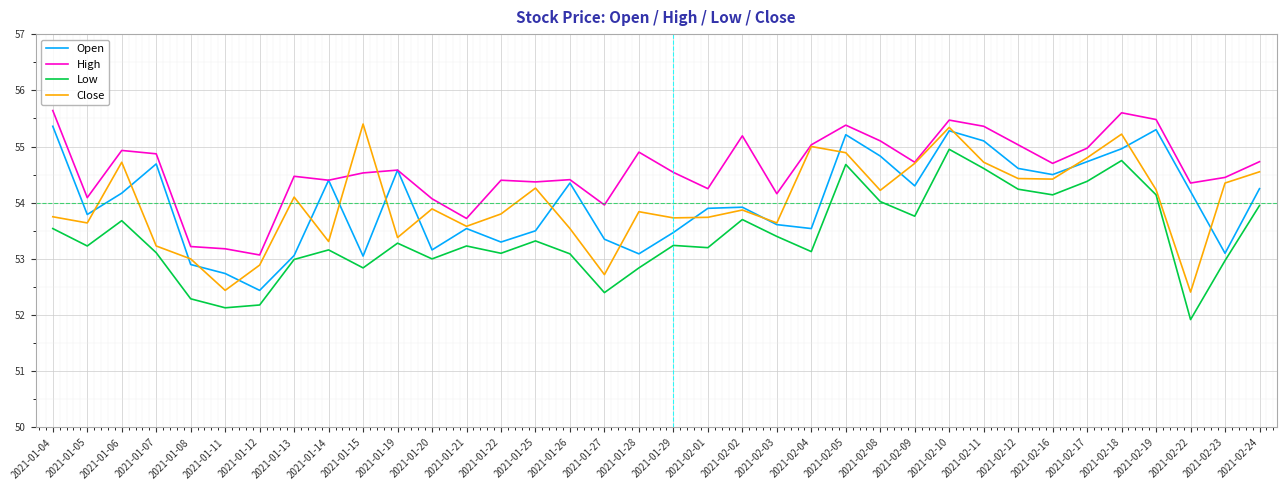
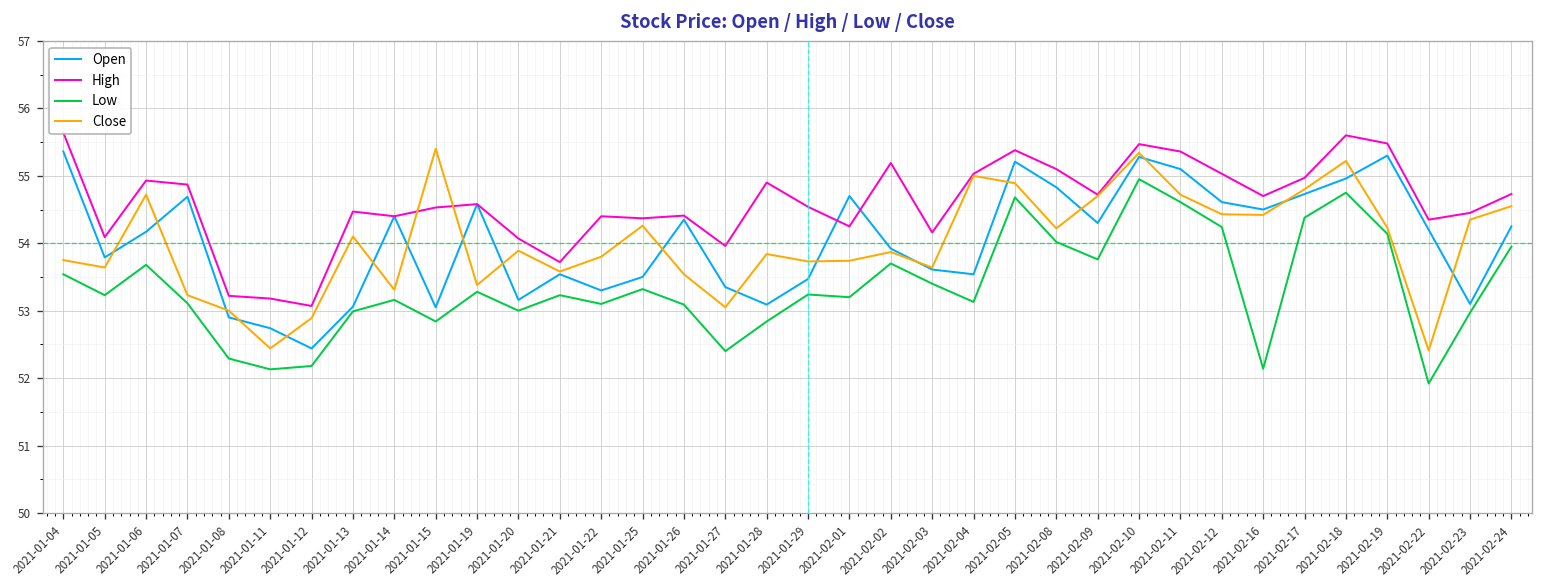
  {
    "Open": {
      "2021-01-04": 55.4,
      "2021-01-05": 53.8,
      "2021-01-06": 54.2,
      "2021-01-07": 54.7,
      "2021-01-08": 52.9,
      "2021-01-11": 52.7,
      "2021-01-12": 52.4,
      "2021-01-13": 53.1,
      "2021-01-15": 53.1,
      "2021-01-20": 53.2,
      "2021-01-22": 53.3,
      "2021-01-25": 53.5,
      "2021-01-26": 54.4,
      "2021-01-27": 53.4,
      "2021-01-28": 53.1,
      "2021-01-29": 53.5,
-     "2021-02-01": 53.9,
+     "2021-02-01": 54.7,
      "2021-02-02": 53.9,
      "2021-02-04": 53.5,
      "2021-02-05": 55.2,
      "2021-02-08": 54.8,
      "2021-02-09": 54.3,
      "2021-02-10": 55.3,
      "2021-02-11": 55.1,
      "2021-02-12": 54.6,
      "2021-02-16": 54.5,
      "2021-02-17": 54.7,
      "2021-02-18": 55.0,
      "2021-02-19": 55.3,
      "2021-02-22": 54.2,
      "2021-02-23": 53.1,
      "2021-02-24": 54.3
    },
    "High": {
      "2021-01-04": 55.6,
      "2021-01-05": 54.1,
      "2021-01-06": 54.9,
      "2021-01-07": 54.9,
      "2021-01-08": 53.2,
      "2021-01-11": 53.2,
      "2021-01-12": 53.1,
      "2021-01-13": 54.5,
      "2021-01-15": 54.5,
      "2021-01-20": 54.1,
      "2021-01-21": 53.7,
      "2021-01-22": 54.4,
      "2021-01-25": 54.4,
      "2021-01-26": 54.4,
      "2021-01-27": 54.0,
      "2021-01-28": 54.9,
      "2021-01-29": 54.5,
      "2021-02-01": 54.3,
      "2021-02-02": 55.2,
      "2021-02-03": 54.2,
      "2021-02-05": 55.4,
      "2021-02-08": 55.1,
      "2021-02-10": 55.5,
      "2021-02-11": 55.4,
      "2021-02-12": 55.0,
      "2021-02-16": 54.7,
      "2021-02-17": 55.0,
      "2021-02-18": 55.6,
      "2021-02-19": 55.5,
      "2021-02-22": 54.4,
      "2021-02-23": 54.5,
      "2021-02-24": 54.7
    },
    "Low": {
      "2021-01-04": 53.5,
      "2021-01-05": 53.2,
      "2021-01-06": 53.7,
      "2021-01-07": 53.1,
      "2021-01-08": 52.3,
      "2021-01-11": 52.1,
      "2021-01-12": 52.2,
      "2021-01-13": 53.0,
      "2021-01-14": 53.2,
      "2021-01-15": 52.8,
      "2021-01-19": 53.3,
      "2021-01-20": 53.0,
      "2021-01-21": 53.2,
      "2021-01-22": 53.1,
      "2021-01-25": 53.3,
      "2021-01-26": 53.1,
      "2021-01-27": 52.4,
      "2021-01-28": 52.8,
      "2021-01-29": 53.2,
      "2021-02-01": 53.2,
      "2021-02-02": 53.7,
      "2021-02-03": 53.4,
      "2021-02-04": 53.1,
      "2021-02-05": 54.7,
      "2021-02-08": 54.0,
      "2021-02-09": 53.8,
      "2021-02-10": 55.0,
      "2021-02-11": 54.6,
      "2021-02-12": 54.2,
-     "2021-02-16": 54.1,
+     "2021-02-16": 52.1,
      "2021-02-17": 54.4,
      "2021-02-18": 54.8,
      "2021-02-19": 54.1,
      "2021-02-22": 51.9,
      "2021-02-23": 53.0,
      "2021-02-24": 54.0
    },
    "Close": {
      "2021-01-04": 53.8,
      "2021-01-05": 53.6,
      "2021-01-06": 54.7,
      "2021-01-07": 53.2,
      "2021-01-08": 53.0,
      "2021-01-11": 52.4,
      "2021-01-12": 52.9,
      "2021-01-13": 54.1,
      "2021-01-14": 53.3,
      "2021-01-15": 55.4,
      "2021-01-19": 53.4,
      "2021-01-20": 53.9,
      "2021-01-22": 53.8,
      "2021-01-25": 54.3,
      "2021-01-26": 53.5,
-     "2021-01-27": 52.7,
+     "2021-01-27": 53.1,
      "2021-01-28": 53.8,
      "2021-01-29": 53.7,
      "2021-02-01": 53.7,
      "2021-02-02": 53.9,
      "2021-02-05": 54.9,
      "2021-02-08": 54.2,
      "2021-02-10": 55.3,
      "2021-02-11": 54.7,
      "2021-02-12": 54.4,
      "2021-02-16": 54.4,
      "2021-02-17": 54.8,
      "2021-02-18": 55.2,
      "2021-02-19": 54.2,
      "2021-02-22": 52.4,
      "2021-02-23": 54.4,
      "2021-02-24": 54.6
    }
  }
